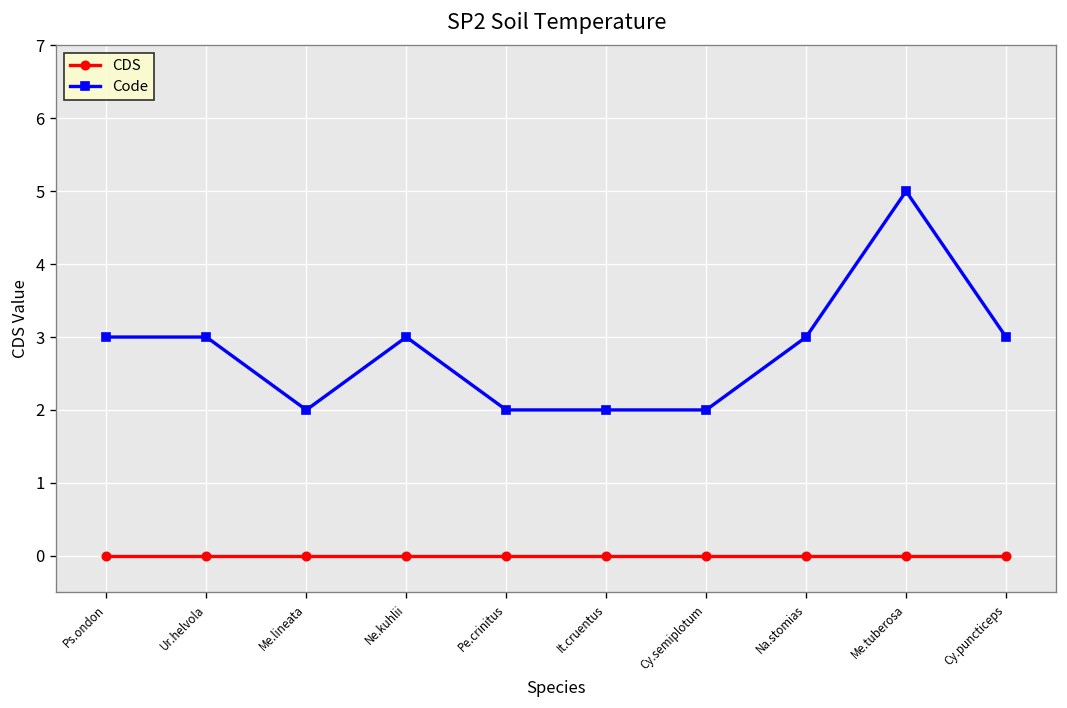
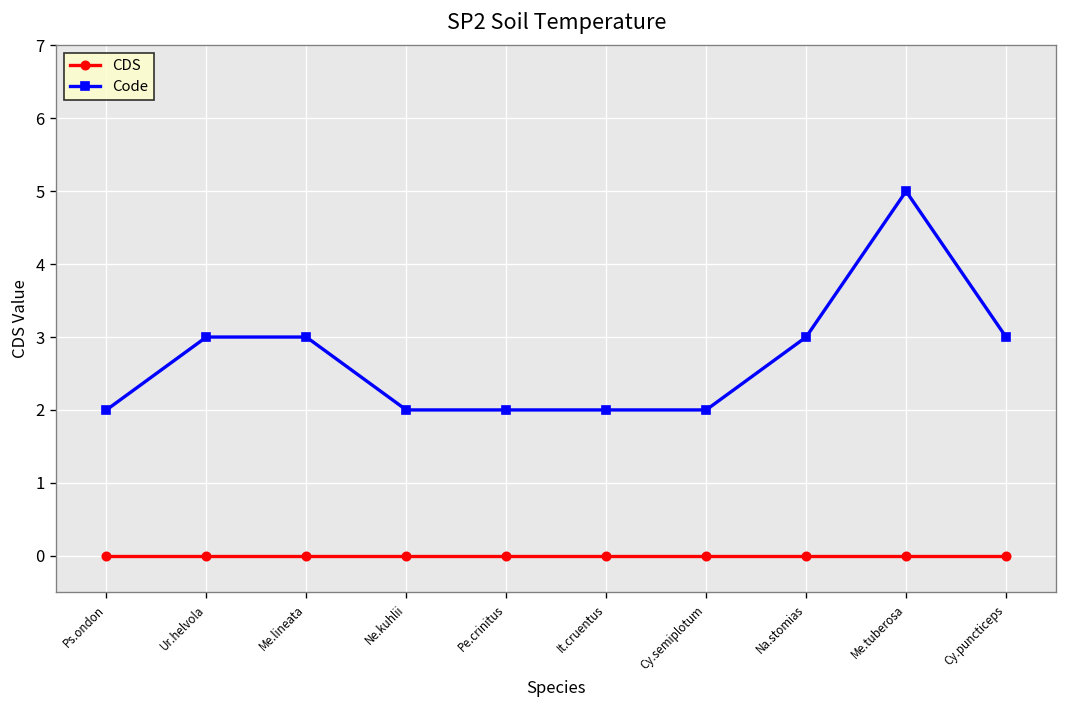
  {
    "CDS": {
      "Ps.ondon": 0,
      "Ur.helvola": 0,
      "Me.lineata": 0,
      "Ne.kuhlii": 0,
      "Pe.crinitus": 0,
      "It.cruentus": 0,
      "Cy.semiplotum": 0,
      "Na.stomias": 0,
      "Me.tuberosa": 0,
      "Cy.puncticeps": 0
    },
    "Code": {
-     "Ps.ondon": 3,
+     "Ps.ondon": 2,
      "Ur.helvola": 3,
-     "Me.lineata": 2,
-     "Ne.kuhlii": 3,
+     "Me.lineata": 3,
+     "Ne.kuhlii": 2,
      "Pe.crinitus": 2,
      "It.cruentus": 2,
      "Cy.semiplotum": 2,
      "Na.stomias": 3,
      "Me.tuberosa": 5,
      "Cy.puncticeps": 3
    }
  }
